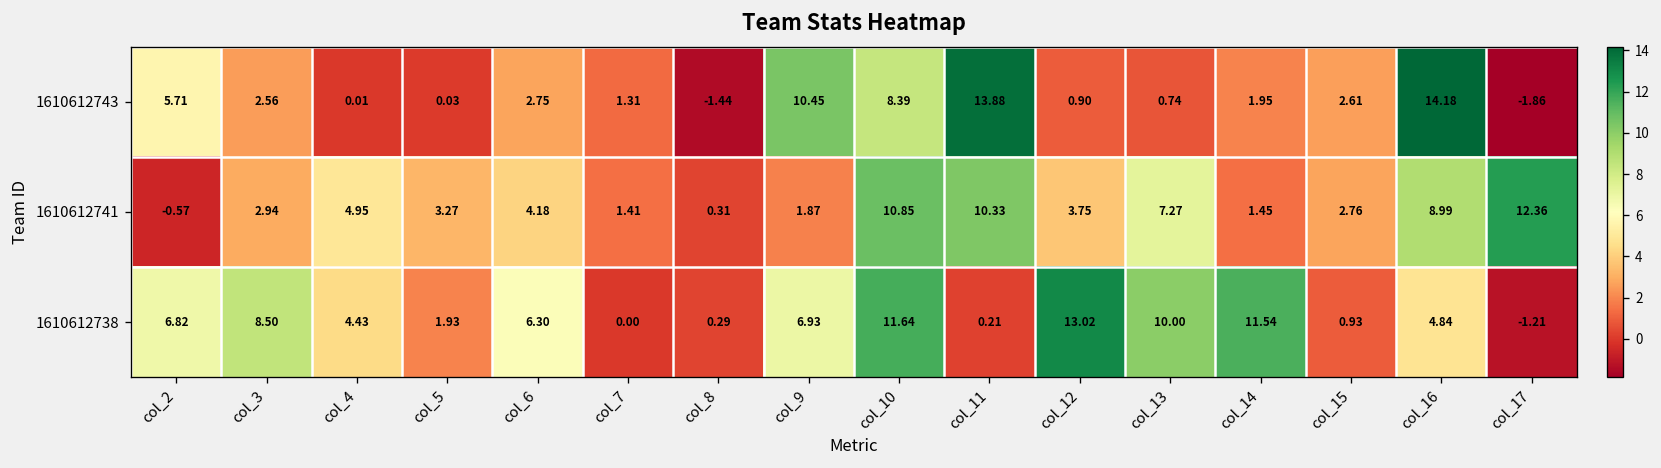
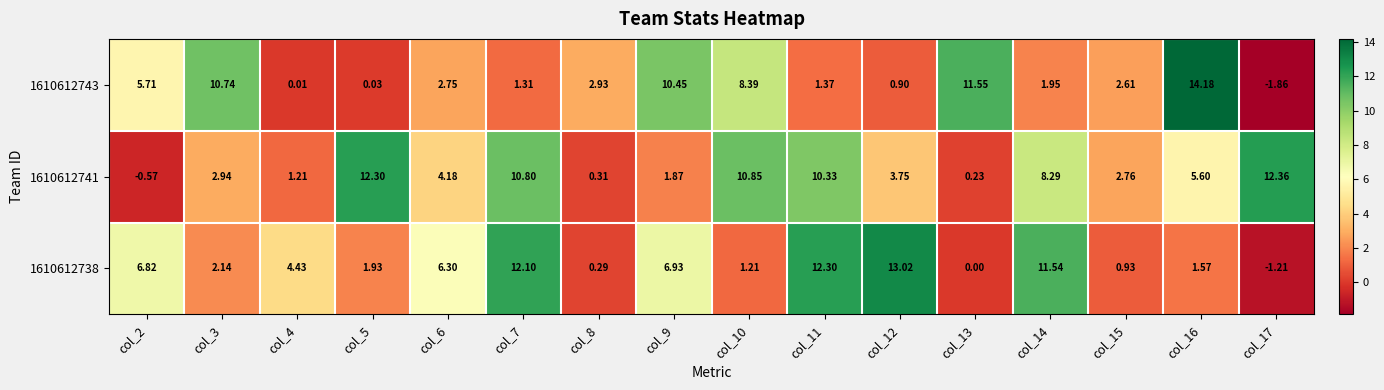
  {
    "1610612743": {
      "col_2": 5.71,
-     "col_3": 2.56,
+     "col_3": 10.74,
      "col_4": 0.01,
      "col_5": 0.03,
      "col_6": 2.75,
      "col_7": 1.31,
-     "col_8": -1.44,
+     "col_8": 2.93,
      "col_9": 10.45,
      "col_10": 8.39,
-     "col_11": 13.88,
+     "col_11": 1.37,
      "col_12": 0.90,
-     "col_13": 0.74,
+     "col_13": 11.55,
      "col_14": 1.95,
      "col_15": 2.61,
      "col_16": 14.18,
      "col_17": -1.86
    },
    "1610612741": {
      "col_2": -0.57,
      "col_3": 2.94,
-     "col_4": 4.95,
-     "col_5": 3.27,
+     "col_4": 1.21,
+     "col_5": 12.30,
      "col_6": 4.18,
-     "col_7": 1.41,
+     "col_7": 10.80,
      "col_8": 0.31,
      "col_9": 1.87,
      "col_10": 10.85,
      "col_11": 10.33,
      "col_12": 3.75,
-     "col_13": 7.27,
-     "col_14": 1.45,
+     "col_13": 0.23,
+     "col_14": 8.29,
      "col_15": 2.76,
-     "col_16": 8.99,
+     "col_16": 5.60,
      "col_17": 12.36
    },
    "1610612738": {
      "col_2": 6.82,
-     "col_3": 8.50,
+     "col_3": 2.14,
      "col_4": 4.43,
      "col_5": 1.93,
      "col_6": 6.30,
-     "col_7": 0.00,
+     "col_7": 12.10,
      "col_8": 0.29,
      "col_9": 6.93,
-     "col_10": 11.64,
-     "col_11": 0.21,
+     "col_10": 1.21,
+     "col_11": 12.30,
      "col_12": 13.02,
-     "col_13": 10.00,
+     "col_13": 0.00,
      "col_14": 11.54,
      "col_15": 0.93,
-     "col_16": 4.84,
+     "col_16": 1.57,
      "col_17": -1.21
    }
  }
